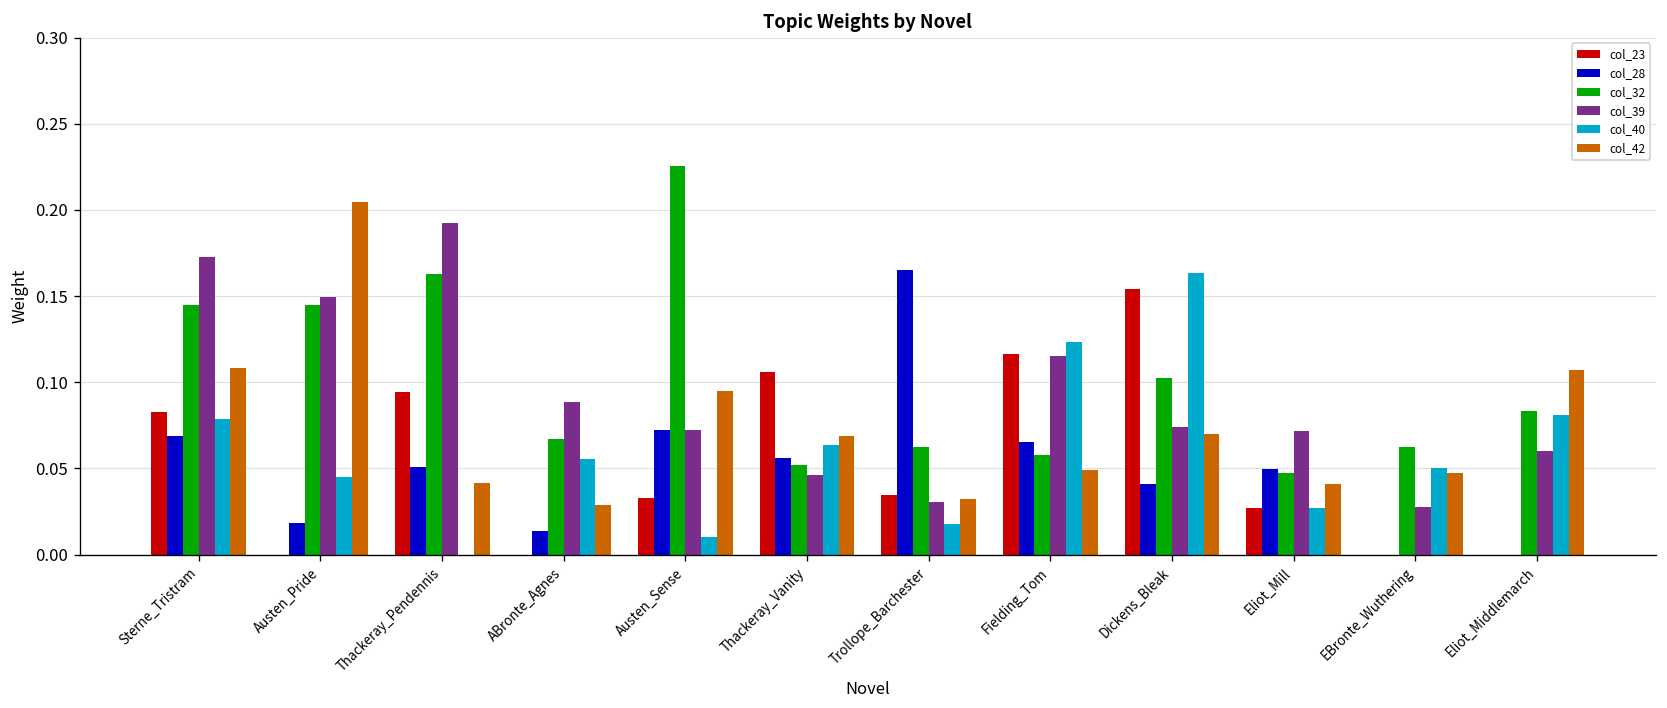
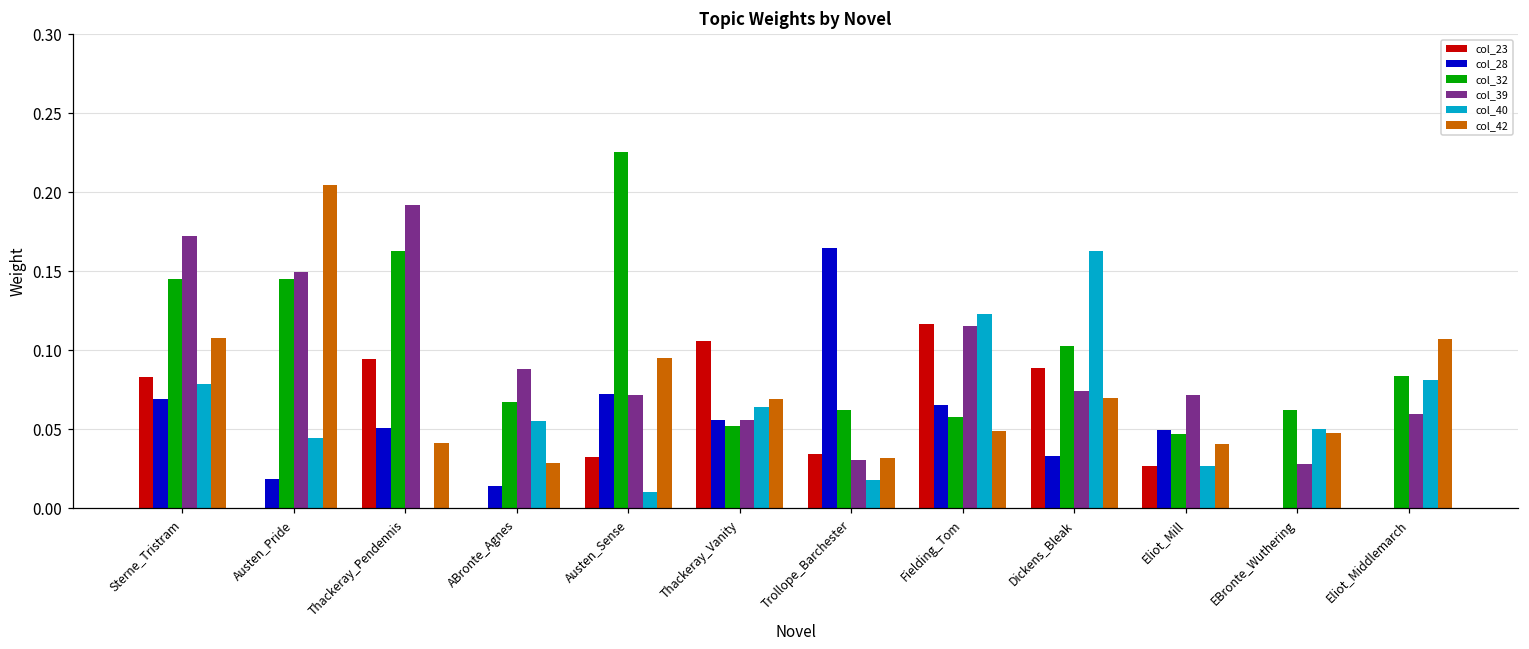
  {
    "col_23": {
      "Sterne_Tristram": 0.083,
      "Austen_Pride": 0.000,
      "Thackeray_Pendennis": 0.094,
      "ABronte_Agnes": 0.000,
      "Austen_Sense": 0.033,
      "Thackeray_Vanity": 0.106,
      "Trollope_Barchester": 0.034,
      "Fielding_Tom": 0.117,
-     "Dickens_Bleak": 0.154,
+     "Dickens_Bleak": 0.089,
      "Eliot_Mill": 0.027,
      "EBronte_Wuthering": 0.000,
      "Eliot_Middlemarch": 0.000
    },
    "col_28": {
      "Sterne_Tristram": 0.069,
      "Austen_Pride": 0.018,
      "Thackeray_Pendennis": 0.051,
      "ABronte_Agnes": 0.014,
      "Austen_Sense": 0.072,
      "Thackeray_Vanity": 0.056,
      "Trollope_Barchester": 0.165,
      "Fielding_Tom": 0.066,
-     "Dickens_Bleak": 0.041,
+     "Dickens_Bleak": 0.033,
      "Eliot_Mill": 0.050,
      "EBronte_Wuthering": 0.000,
      "Eliot_Middlemarch": 0.000
    },
    "col_32": {
      "Sterne_Tristram": 0.145,
      "Austen_Pride": 0.145,
      "Thackeray_Pendennis": 0.163,
      "ABronte_Agnes": 0.067,
      "Austen_Sense": 0.226,
      "Thackeray_Vanity": 0.052,
      "Trollope_Barchester": 0.062,
      "Fielding_Tom": 0.058,
      "Dickens_Bleak": 0.103,
      "Eliot_Mill": 0.047,
      "EBronte_Wuthering": 0.063,
      "Eliot_Middlemarch": 0.084
    },
    "col_39": {
      "Sterne_Tristram": 0.173,
      "Austen_Pride": 0.150,
      "Thackeray_Pendennis": 0.192,
      "ABronte_Agnes": 0.088,
      "Austen_Sense": 0.072,
-     "Thackeray_Vanity": 0.046,
+     "Thackeray_Vanity": 0.056,
      "Trollope_Barchester": 0.030,
      "Fielding_Tom": 0.115,
      "Dickens_Bleak": 0.074,
      "Eliot_Mill": 0.072,
      "EBronte_Wuthering": 0.028,
      "Eliot_Middlemarch": 0.060
    },
    "col_40": {
      "Sterne_Tristram": 0.079,
      "Austen_Pride": 0.045,
      "Thackeray_Pendennis": 0.000,
      "ABronte_Agnes": 0.055,
      "Austen_Sense": 0.010,
      "Thackeray_Vanity": 0.064,
      "Trollope_Barchester": 0.018,
      "Fielding_Tom": 0.123,
      "Dickens_Bleak": 0.163,
      "Eliot_Mill": 0.027,
      "EBronte_Wuthering": 0.050,
      "Eliot_Middlemarch": 0.081
    },
    "col_42": {
      "Sterne_Tristram": 0.108,
      "Austen_Pride": 0.205,
      "Thackeray_Pendennis": 0.042,
      "ABronte_Agnes": 0.029,
      "Austen_Sense": 0.095,
      "Thackeray_Vanity": 0.069,
      "Trollope_Barchester": 0.032,
      "Fielding_Tom": 0.049,
      "Dickens_Bleak": 0.070,
      "Eliot_Mill": 0.041,
      "EBronte_Wuthering": 0.048,
      "Eliot_Middlemarch": 0.107
    }
  }
